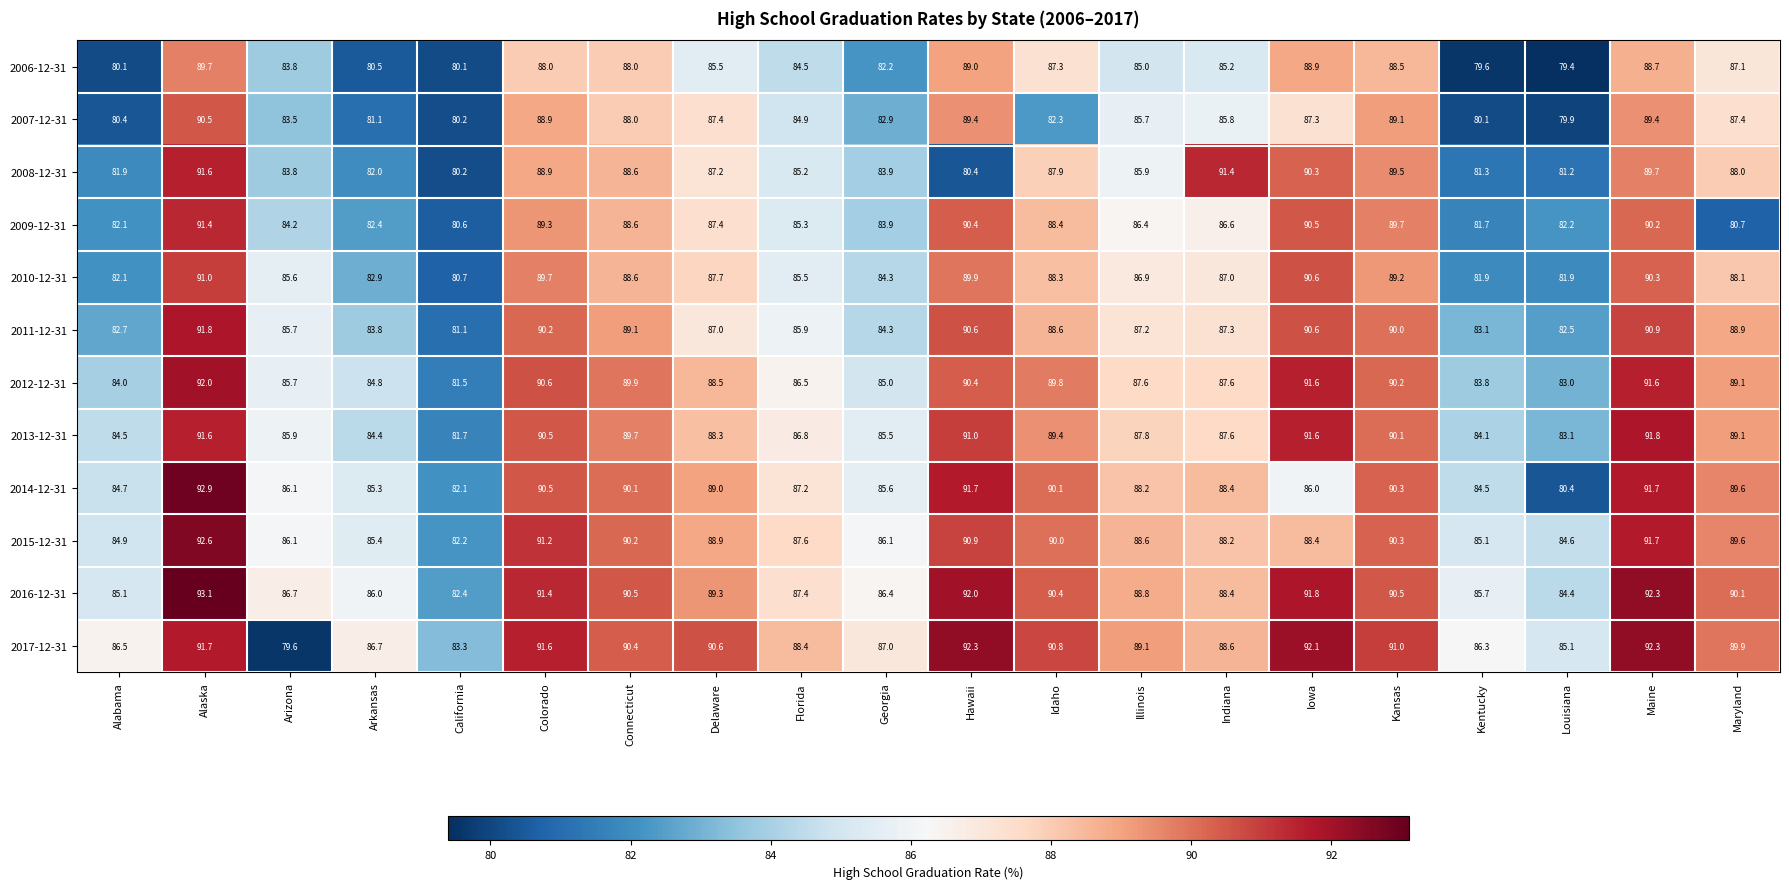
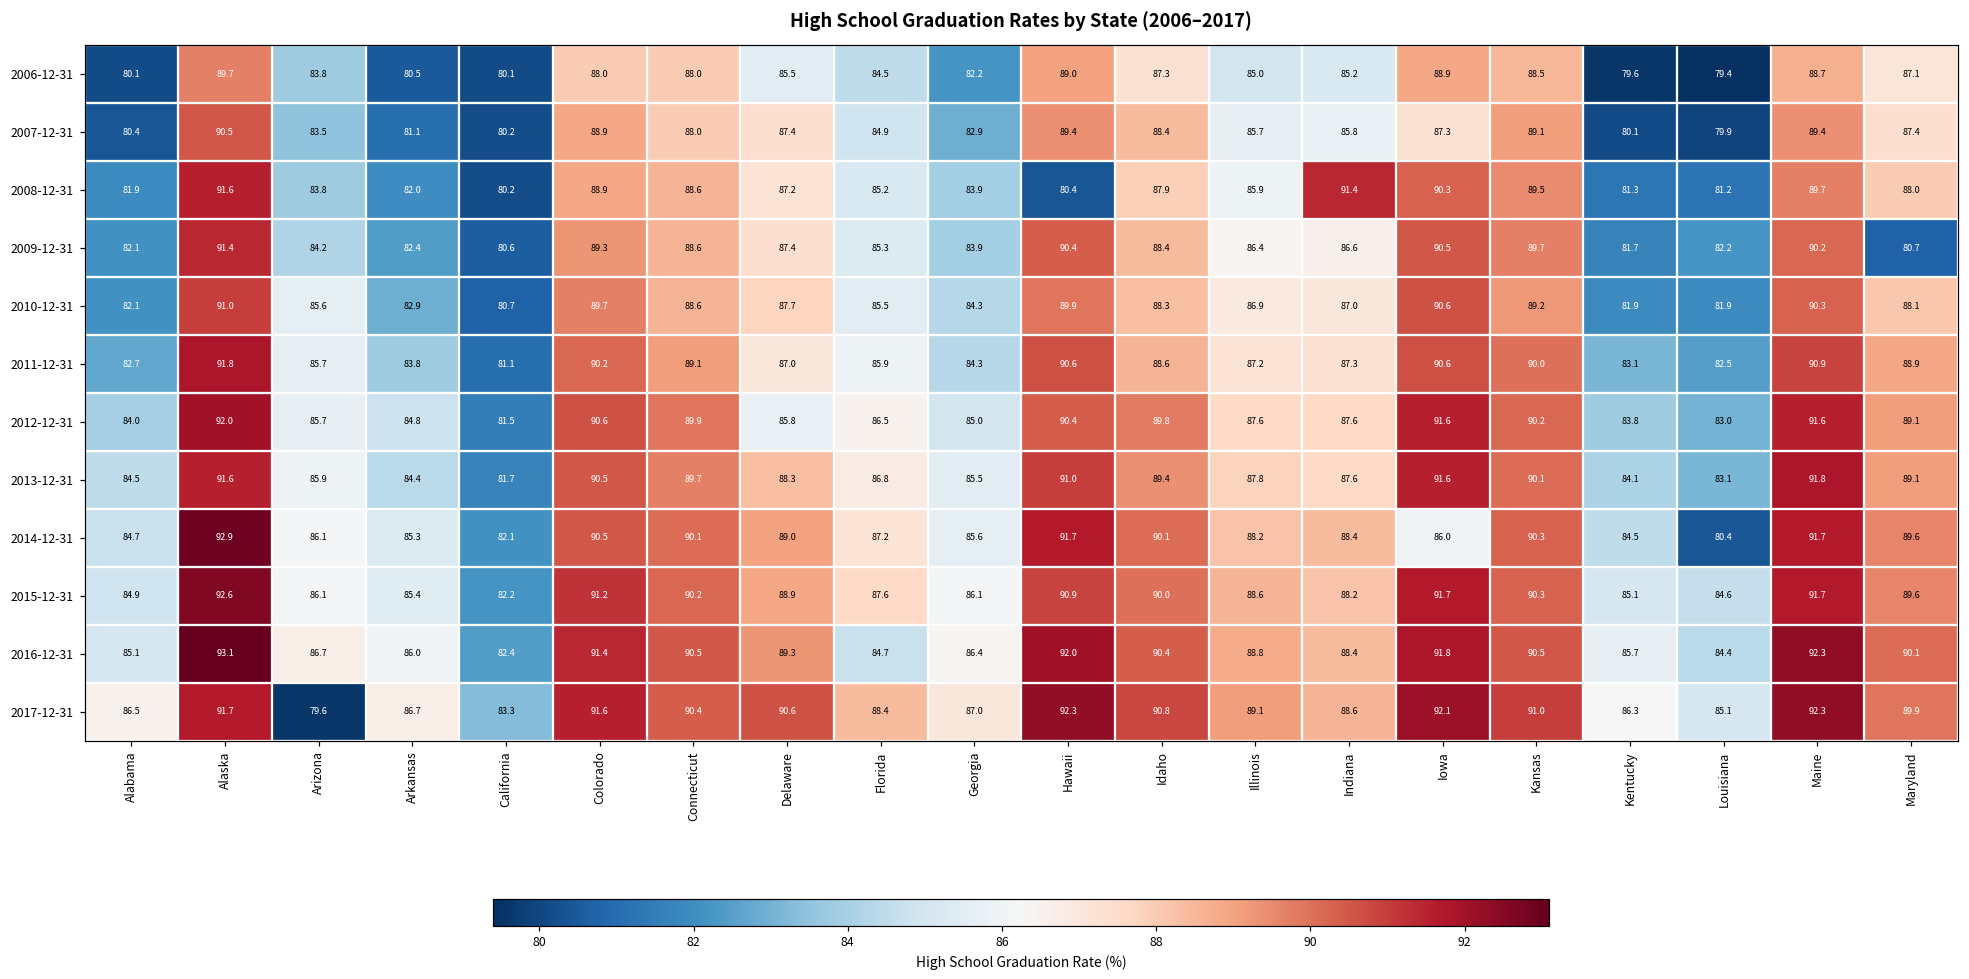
  {
    "2007-12-31": {
      "Alabama": 80.4,
      "Alaska": 90.5,
      "Arizona": 83.5,
      "Arkansas": 81.1,
      "California": 80.2,
      "Colorado": 88.9,
      "Connecticut": 88.0,
      "Delaware": 87.4,
      "Florida": 84.9,
      "Georgia": 82.9,
      "Hawaii": 89.4,
-     "Idaho": 82.3,
+     "Idaho": 88.4,
      "Illinois": 85.7,
      "Indiana": 85.8,
      "Iowa": 87.3,
      "Kansas": 89.1,
      "Kentucky": 80.1,
      "Louisiana": 79.9,
      "Maine": 89.4,
      "Maryland": 87.4
    },
    "2012-12-31": {
      "Alabama": 84.0,
      "Alaska": 92.0,
      "Arizona": 85.7,
      "Arkansas": 84.8,
      "California": 81.5,
      "Colorado": 90.6,
      "Connecticut": 89.9,
-     "Delaware": 88.5,
+     "Delaware": 85.8,
      "Florida": 86.5,
      "Georgia": 85.0,
      "Hawaii": 90.4,
      "Idaho": 89.8,
      "Illinois": 87.6,
      "Indiana": 87.6,
      "Iowa": 91.6,
      "Kansas": 90.2,
      "Kentucky": 83.8,
      "Louisiana": 83.0,
      "Maine": 91.6,
      "Maryland": 89.1
    },
    "2015-12-31": {
      "Alabama": 84.9,
      "Alaska": 92.6,
      "Arizona": 86.1,
      "Arkansas": 85.4,
      "California": 82.2,
      "Colorado": 91.2,
      "Connecticut": 90.2,
      "Delaware": 88.9,
      "Florida": 87.6,
      "Georgia": 86.1,
      "Hawaii": 90.9,
      "Idaho": 90.0,
      "Illinois": 88.6,
      "Indiana": 88.2,
-     "Iowa": 88.4,
+     "Iowa": 91.7,
      "Kansas": 90.3,
      "Kentucky": 85.1,
      "Louisiana": 84.6,
      "Maine": 91.7,
      "Maryland": 89.6
    },
    "2016-12-31": {
      "Alabama": 85.1,
      "Alaska": 93.1,
      "Arizona": 86.7,
      "Arkansas": 86.0,
      "California": 82.4,
      "Colorado": 91.4,
      "Connecticut": 90.5,
      "Delaware": 89.3,
-     "Florida": 87.4,
+     "Florida": 84.7,
      "Georgia": 86.4,
      "Hawaii": 92.0,
      "Idaho": 90.4,
      "Illinois": 88.8,
      "Indiana": 88.4,
      "Iowa": 91.8,
      "Kansas": 90.5,
      "Kentucky": 85.7,
      "Louisiana": 84.4,
      "Maine": 92.3,
      "Maryland": 90.1
    }
  }
